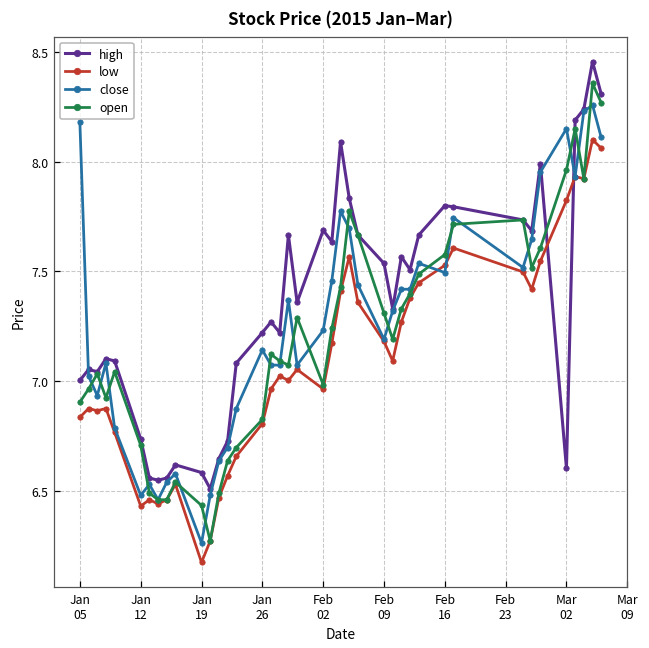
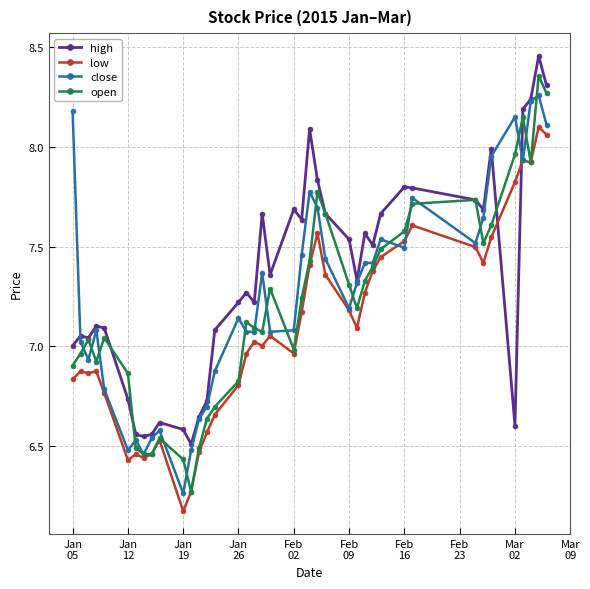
  {
    "high": {
      "Jan 05": 7.00,
      "Jan 12": 6.74,
      "Jan 19": 6.58,
      "Jan 26": 7.22,
      "Feb 02": 7.69,
      "Feb 09": 7.54,
      "Feb 16": 7.80,
      "Mar 02": 6.60
    },
    "low": {
      "Jan 05": 6.83,
      "Jan 12": 6.43,
      "Jan 19": 6.17,
      "Jan 26": 6.81,
      "Feb 02": 6.96,
      "Feb 16": 7.53,
      "Mar 02": 7.82
    },
    "close": {
      "Jan 05": 8.18,
      "Jan 12": 6.48,
      "Jan 19": 6.26,
      "Jan 26": 7.14,
-     "Feb 02": 7.23,
+     "Feb 02": 7.08,
      "Feb 16": 7.49,
      "Mar 02": 8.15
    },
    "open": {
      "Jan 05": 6.90,
-     "Jan 12": 6.71,
+     "Jan 12": 6.86,
      "Jan 19": 6.43,
      "Jan 26": 6.82,
      "Feb 02": 6.98,
      "Feb 09": 7.31,
      "Feb 16": 7.58,
      "Mar 02": 7.96
    }
  }
